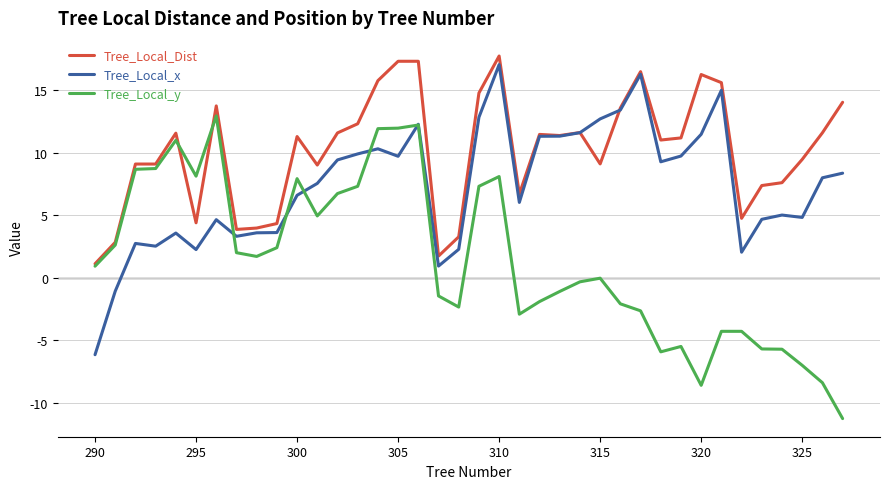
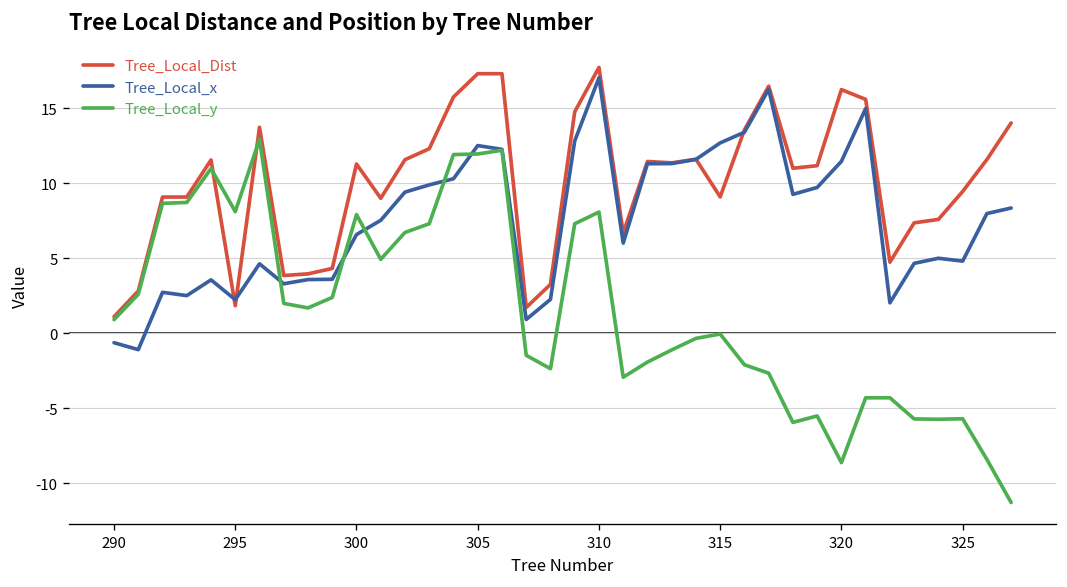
  {
    "Tree_Local_Dist": {
-     "295": 4.4,
+     "295": 1.9,
      "300": 11.3,
      "305": 17.3,
      "310": 17.7,
      "315": 9.1,
      "320": 16.3,
      "325": 9.5
    },
    "Tree_Local_x": {
-     "290": -6.2,
+     "290": -0.6,
      "295": 2.3,
      "300": 6.6,
-     "305": 9.7,
+     "305": 12.5,
      "310": 17.0,
      "315": 12.7,
      "320": 11.5,
      "325": 4.8
    },
    "Tree_Local_y": {
      "295": 8.1,
      "300": 7.9,
      "305": 12.0,
      "310": 8.1,
      "315": 0.0,
      "320": -8.6,
-     "325": -7.0
+     "325": -5.7
    }
  }
